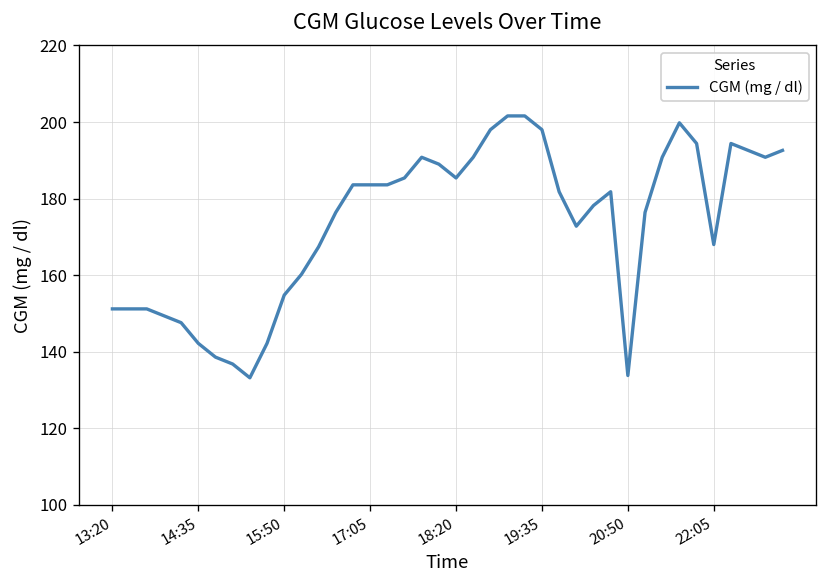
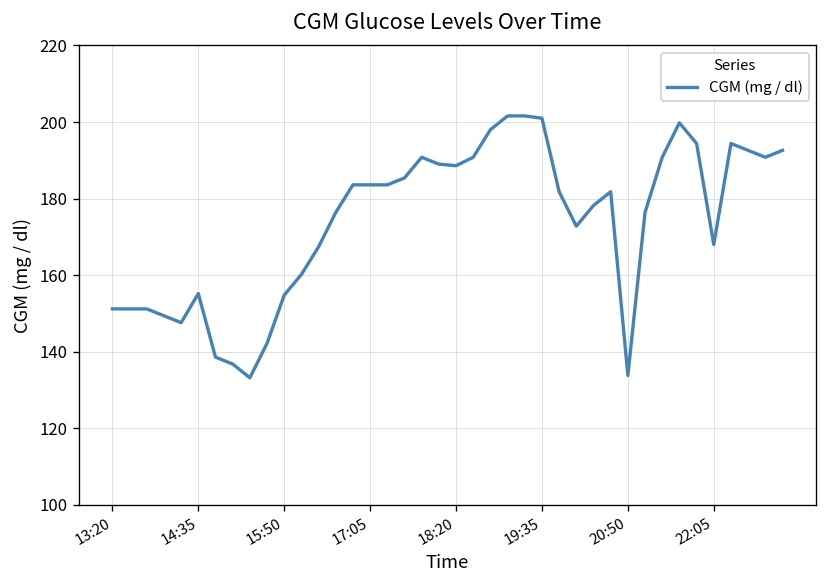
  {
    "13:20": 151,
-   "14:35": 142,
+   "14:35": 155,
    "15:50": 155,
    "17:05": 184,
-   "18:20": 185,
-   "19:35": 198,
+   "18:20": 189,
+   "19:35": 201,
    "20:50": 134,
    "22:05": 168
  }
